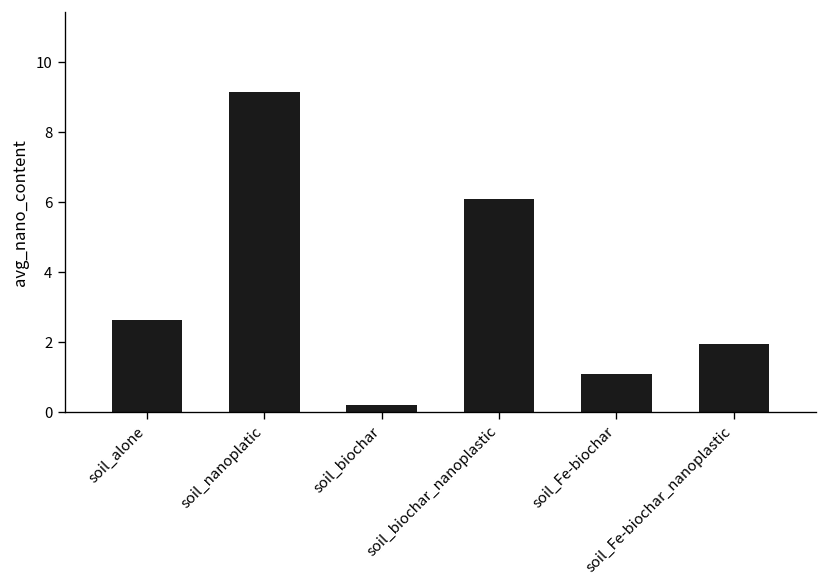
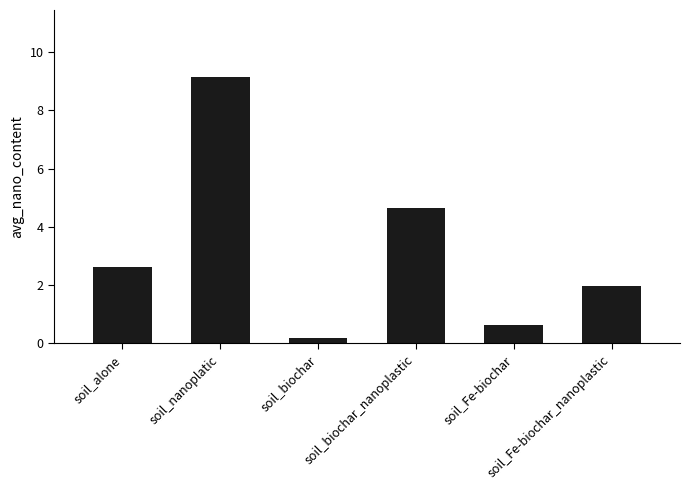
  {
    "soil_alone": 2.6,
    "soil_nanoplatic": 9.2,
    "soil_biochar": 0.2,
-   "soil_biochar_nanoplastic": 6.1,
-   "soil_Fe-biochar": 1.1,
+   "soil_biochar_nanoplastic": 4.7,
+   "soil_Fe-biochar": 0.6,
    "soil_Fe-biochar_nanoplastic": 2.0
  }
